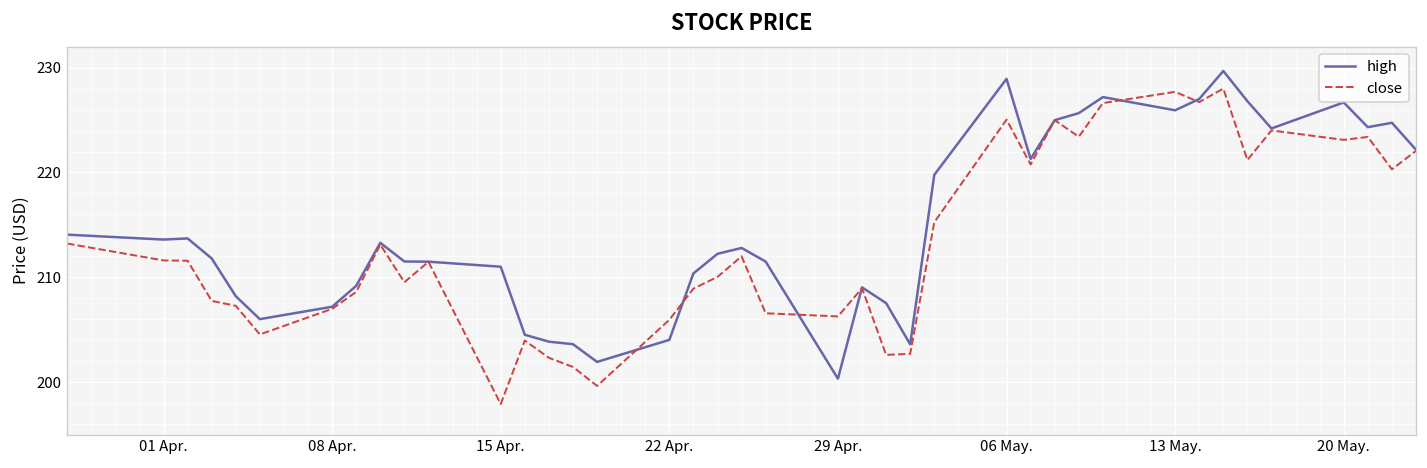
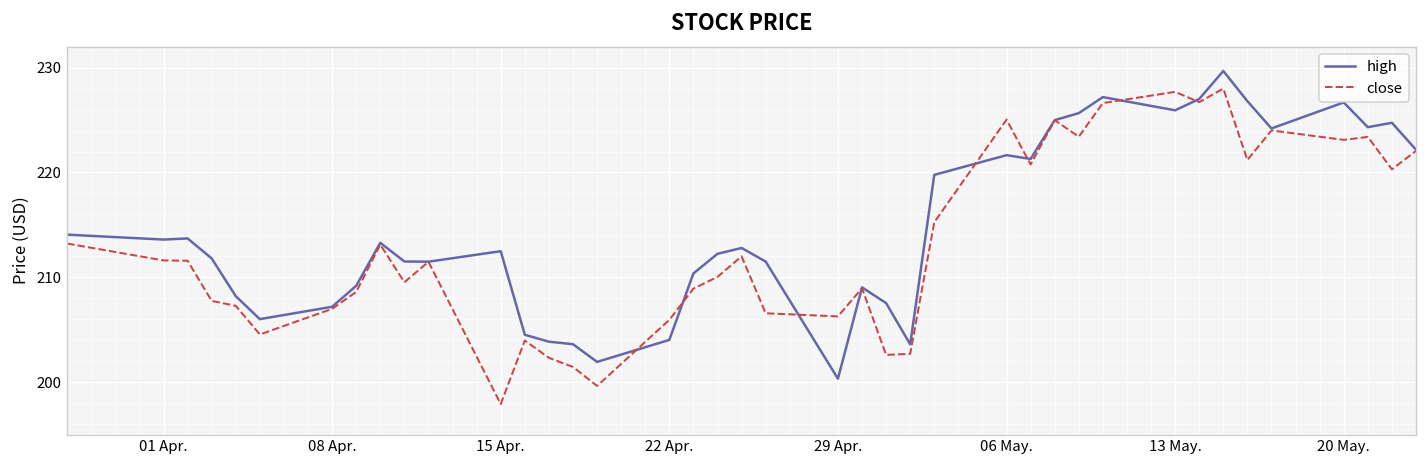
  {
    "high": {
      "01 Apr.": 214,
-     "15 Apr.": 211,
+     "15 Apr.": 212,
      "22 Apr.": 204,
      "29 Apr.": 200,
-     "06 May.": 229,
+     "06 May.": 222,
      "13 May.": 226
    },
    "close": {
      "01 Apr.": 212,
      "15 Apr.": 198,
      "22 Apr.": 206,
      "29 Apr.": 206,
      "06 May.": 225,
      "13 May.": 228,
      "20 May.": 223
    }
  }
